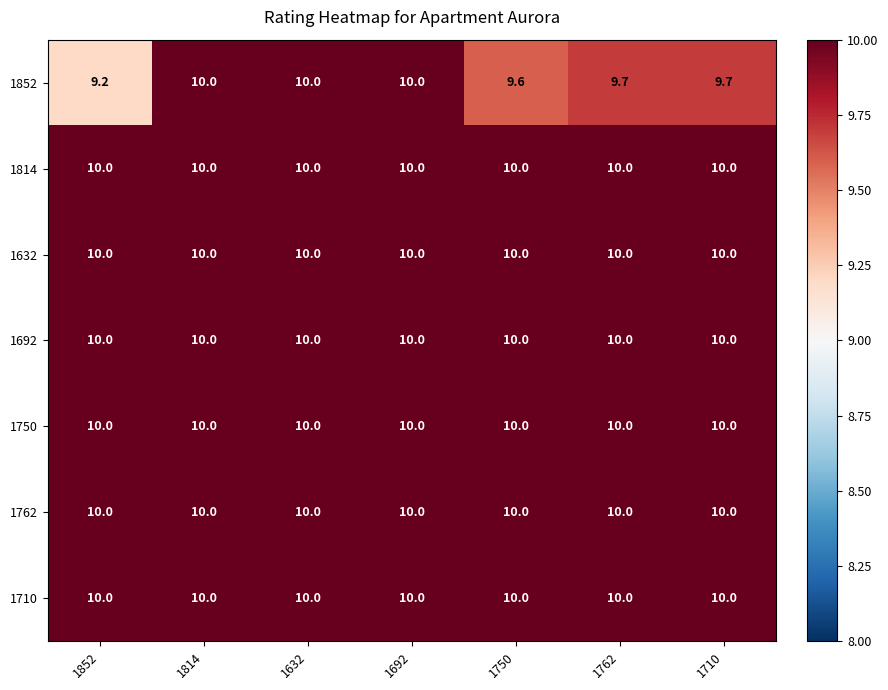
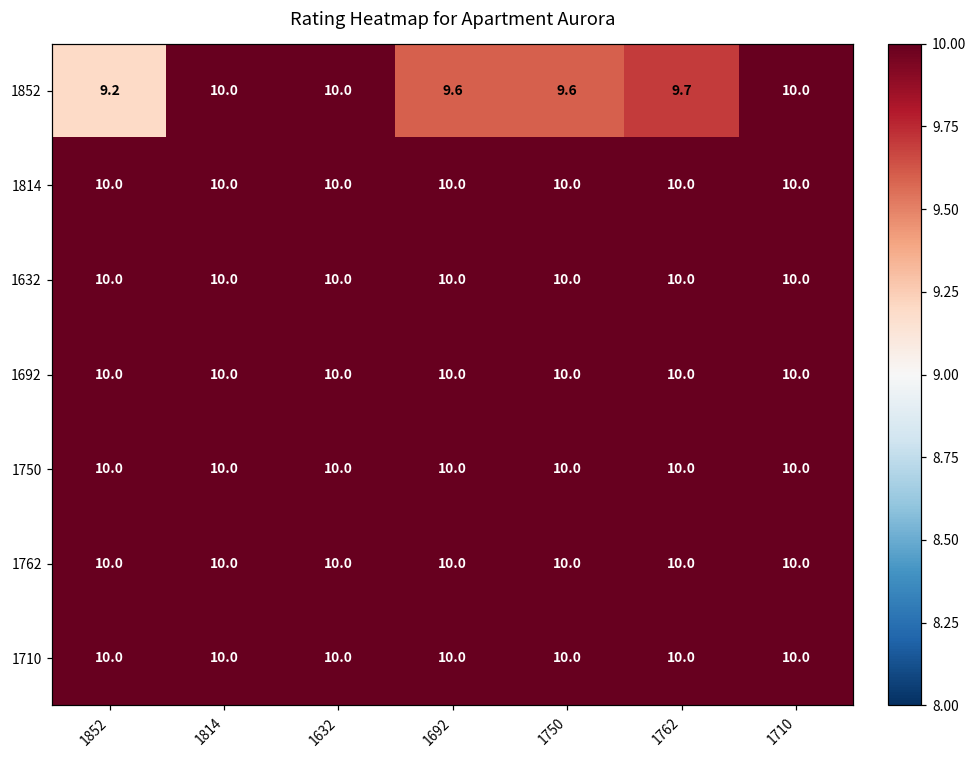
  {
    "1852": {
      "1852": 9.2,
      "1814": 10.0,
      "1632": 10.0,
-     "1692": 10.0,
+     "1692": 9.6,
      "1750": 9.6,
      "1762": 9.7,
-     "1710": 9.7
+     "1710": 10.0
    },
    "1814": {
      "1852": 10.0,
      "1814": 10.0,
      "1632": 10.0,
      "1692": 10.0,
      "1750": 10.0,
      "1762": 10.0,
      "1710": 10.0
    },
    "1632": {
      "1852": 10.0,
      "1814": 10.0,
      "1632": 10.0,
      "1692": 10.0,
      "1750": 10.0,
      "1762": 10.0,
      "1710": 10.0
    },
    "1692": {
      "1852": 10.0,
      "1814": 10.0,
      "1632": 10.0,
      "1692": 10.0,
      "1750": 10.0,
      "1762": 10.0,
      "1710": 10.0
    },
    "1750": {
      "1852": 10.0,
      "1814": 10.0,
      "1632": 10.0,
      "1692": 10.0,
      "1750": 10.0,
      "1762": 10.0,
      "1710": 10.0
    },
    "1762": {
      "1852": 10.0,
      "1814": 10.0,
      "1632": 10.0,
      "1692": 10.0,
      "1750": 10.0,
      "1762": 10.0,
      "1710": 10.0
    },
    "1710": {
      "1852": 10.0,
      "1814": 10.0,
      "1632": 10.0,
      "1692": 10.0,
      "1750": 10.0,
      "1762": 10.0,
      "1710": 10.0
    }
  }
